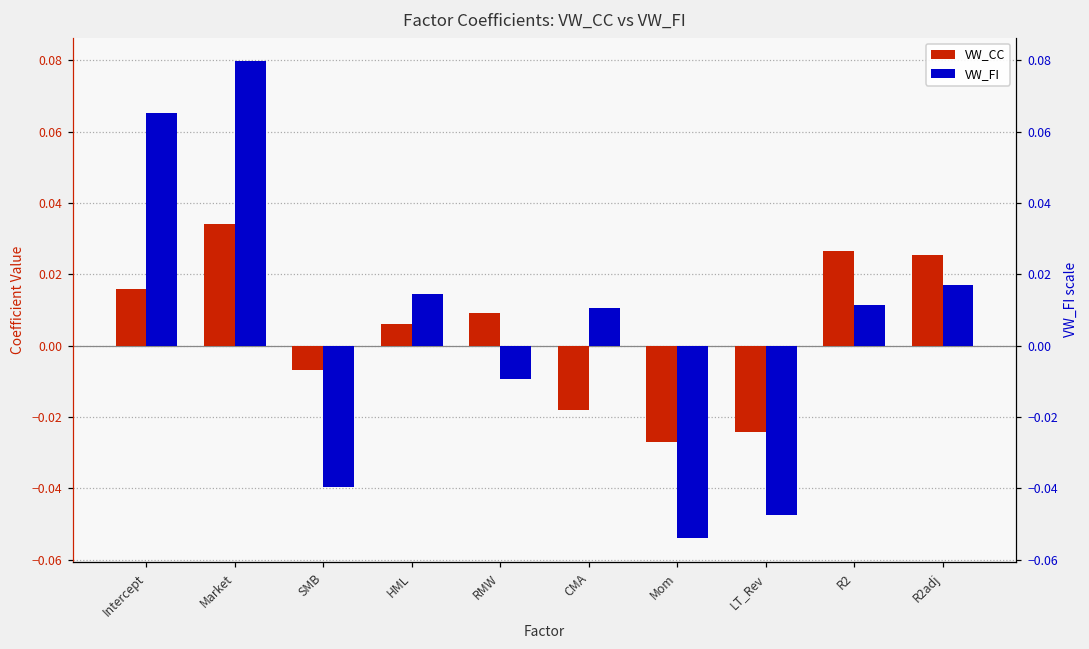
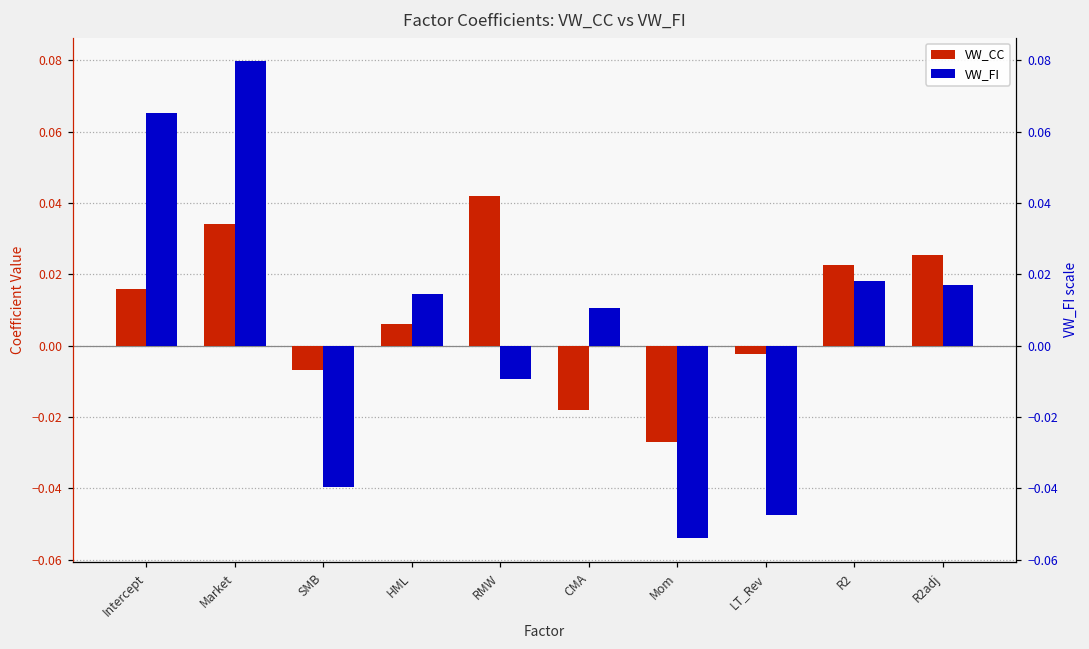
  {
    "VW_CC": {
      "Intercept": 0.016,
      "Market": 0.034,
      "SMB": -0.007,
      "HML": 0.006,
-     "RMW": 0.009,
+     "RMW": 0.042,
      "CMA": -0.018,
      "Mom": -0.027,
-     "LT_Rev": -0.024,
-     "R2": 0.026,
+     "LT_Rev": -0.002,
+     "R2": 0.023,
      "R2adj": 0.025
    },
    "VW_FI": {
      "Intercept": 0.065,
      "Market": 0.080,
      "SMB": -0.040,
      "HML": 0.014,
      "RMW": -0.009,
      "CMA": 0.010,
      "Mom": -0.054,
      "LT_Rev": -0.047,
-     "R2": 0.011,
+     "R2": 0.018,
      "R2adj": 0.017
    }
  }
